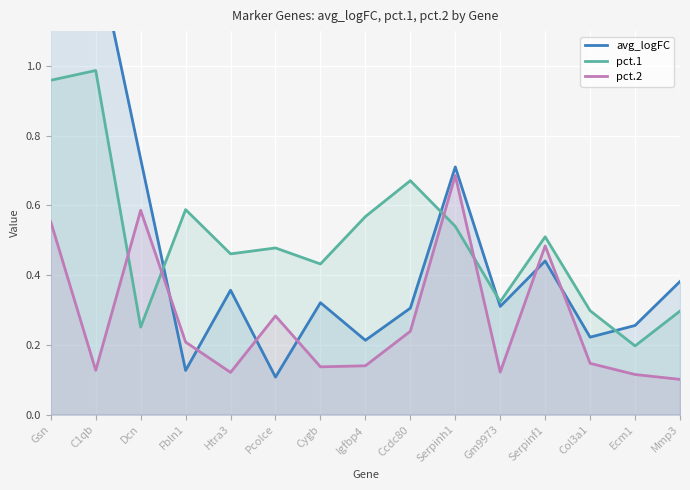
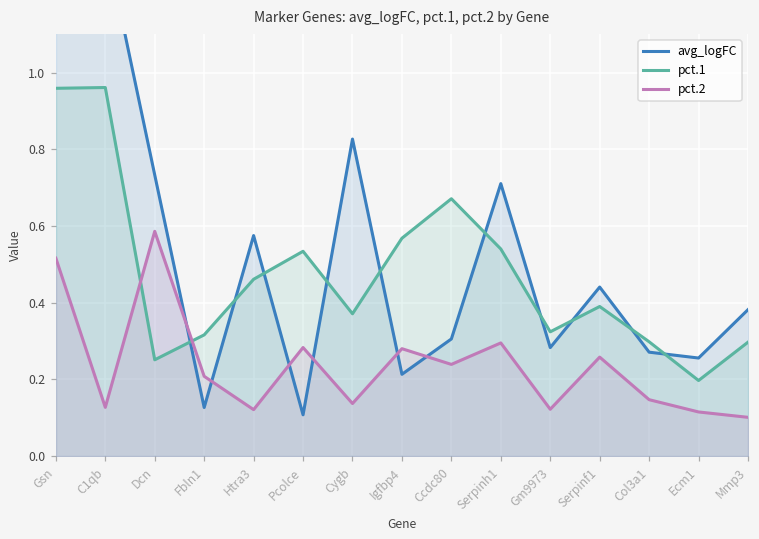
  {
    "avg_logFC": {
      "Dcn": 0.73,
      "Fbln1": 0.13,
-     "Htra3": 0.36,
+     "Htra3": 0.57,
      "Pcolce": 0.11,
-     "Cygb": 0.32,
+     "Cygb": 0.83,
      "Igfbp4": 0.21,
      "Ccdc80": 0.31,
      "Serpinh1": 0.71,
-     "Gm9973": 0.31,
+     "Gm9973": 0.28,
      "Serpinf1": 0.44,
-     "Col3a1": 0.22,
+     "Col3a1": 0.27,
      "Ecm1": 0.26,
      "Mmp3": 0.38
    },
    "pct.1": {
      "Gsn": 0.96,
-     "C1qb": 0.99,
+     "C1qb": 0.96,
      "Dcn": 0.25,
-     "Fbln1": 0.59,
+     "Fbln1": 0.32,
      "Htra3": 0.46,
-     "Pcolce": 0.48,
-     "Cygb": 0.43,
+     "Pcolce": 0.53,
+     "Cygb": 0.37,
      "Igfbp4": 0.57,
      "Ccdc80": 0.67,
      "Serpinh1": 0.54,
      "Gm9973": 0.32,
-     "Serpinf1": 0.51,
+     "Serpinf1": 0.39,
      "Col3a1": 0.30,
      "Ecm1": 0.20,
      "Mmp3": 0.30
    },
    "pct.2": {
-     "Gsn": 0.55,
+     "Gsn": 0.52,
      "C1qb": 0.13,
      "Dcn": 0.59,
      "Fbln1": 0.21,
      "Htra3": 0.12,
      "Pcolce": 0.28,
      "Cygb": 0.14,
-     "Igfbp4": 0.14,
+     "Igfbp4": 0.28,
      "Ccdc80": 0.24,
-     "Serpinh1": 0.69,
+     "Serpinh1": 0.30,
      "Gm9973": 0.12,
-     "Serpinf1": 0.48,
+     "Serpinf1": 0.26,
      "Col3a1": 0.15,
      "Ecm1": 0.12,
      "Mmp3": 0.10
    }
  }
